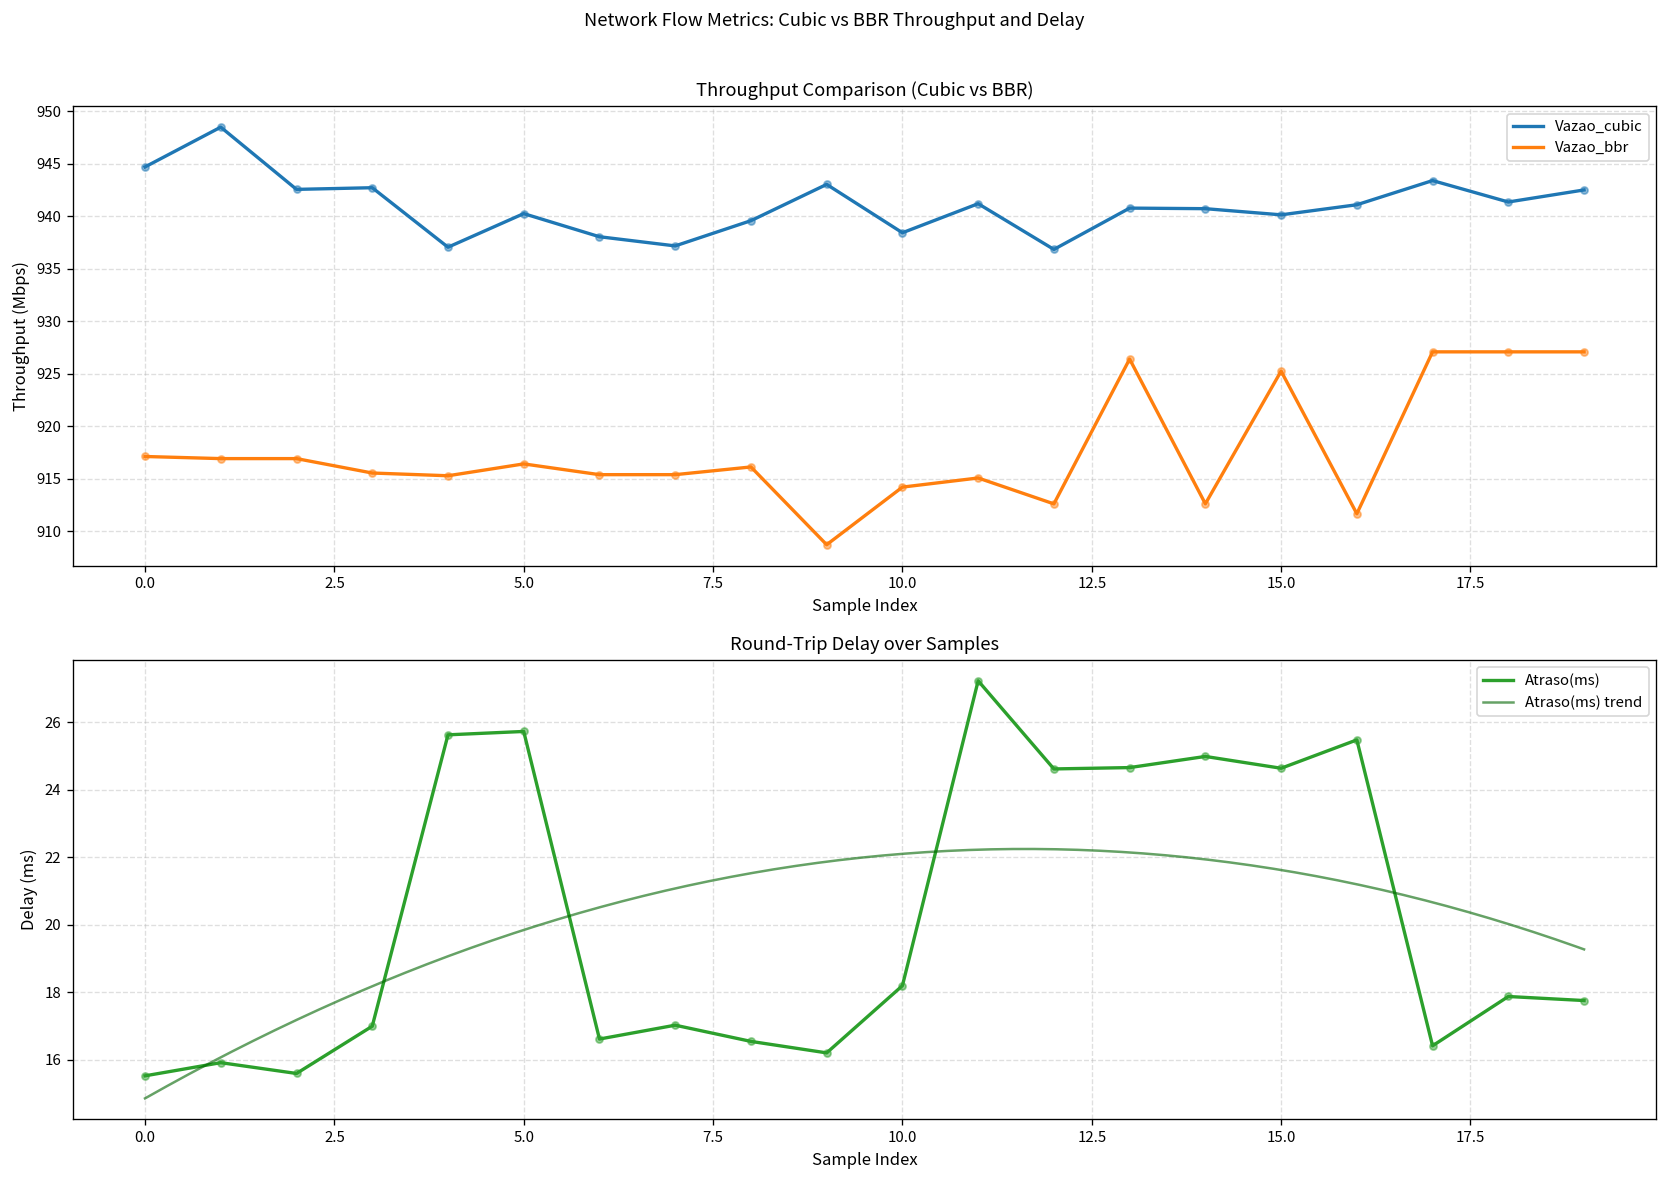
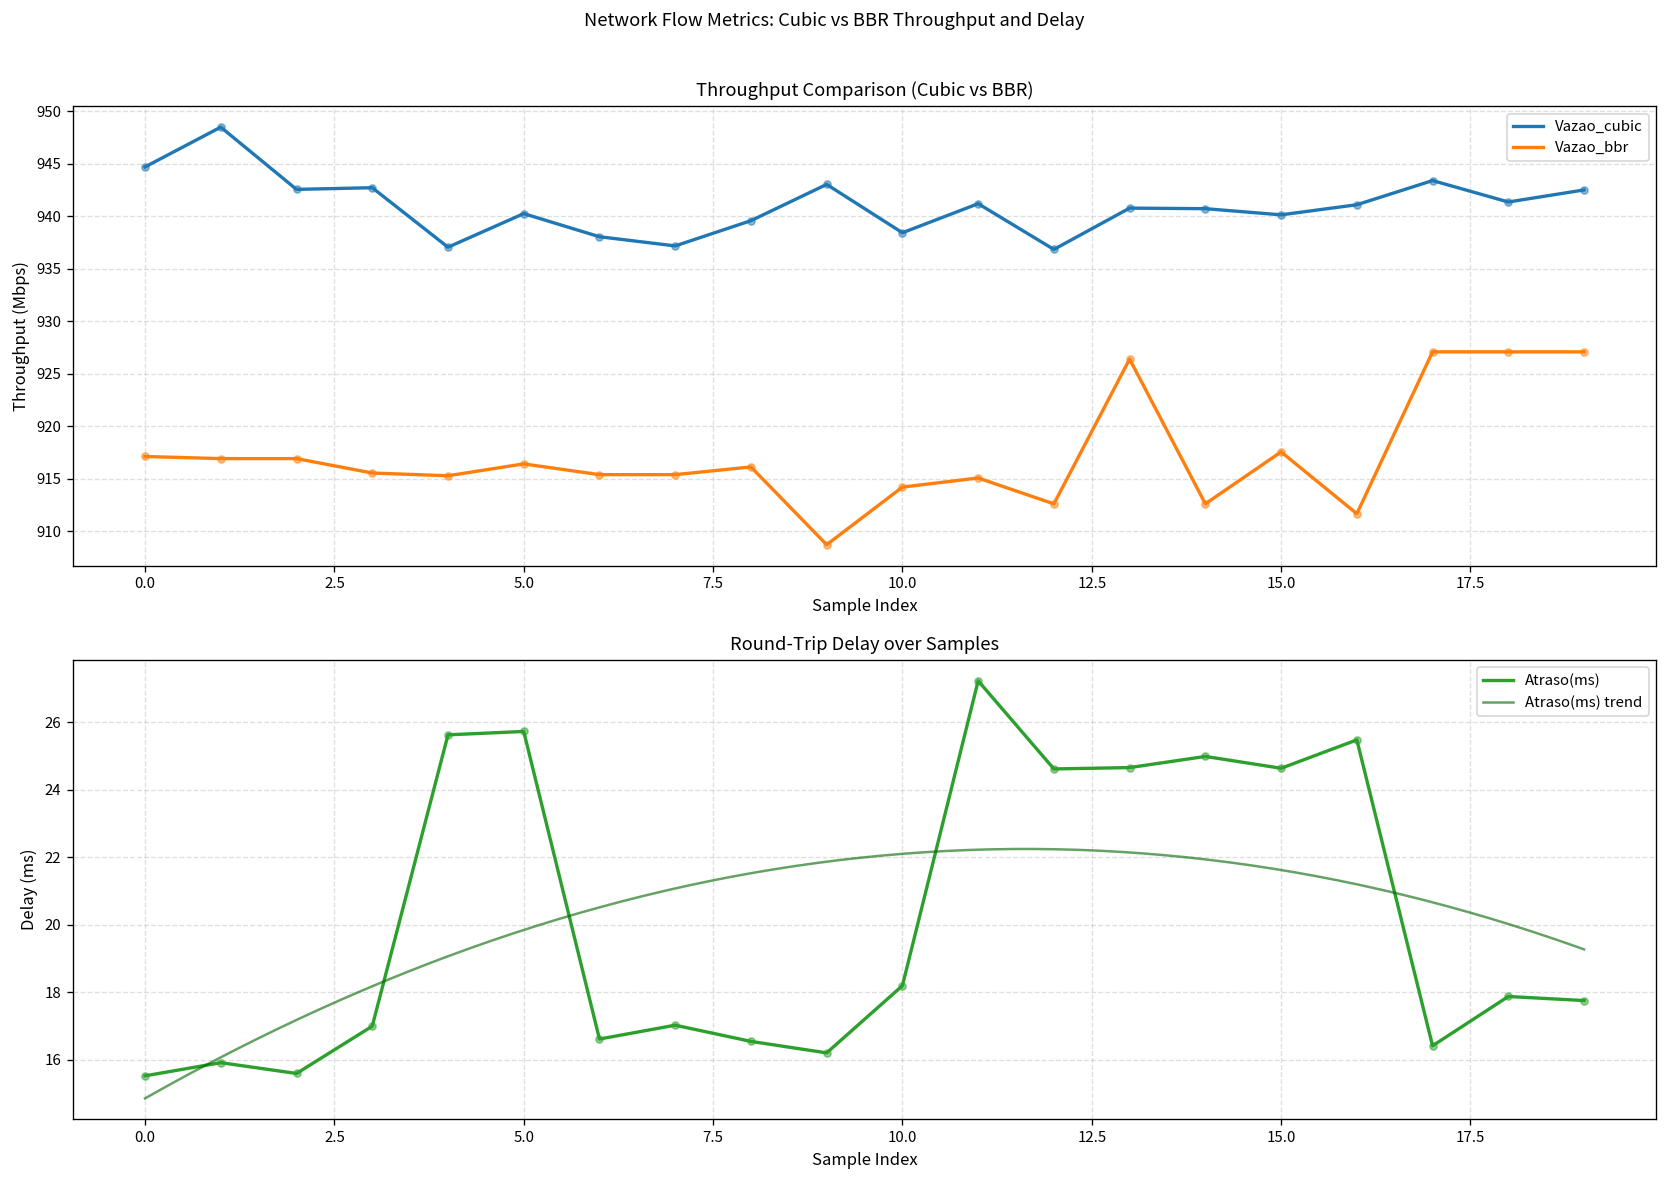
  {
    "Throughput Comparison (Cubic vs BBR)": {
      "Vazao_cubic": {
        "0.0": 945,
        "5.0": 940,
        "10.0": 938,
        "15.0": 940
      },
      "Vazao_bbr": {
        "0.0": 917,
        "5.0": 916,
        "10.0": 914,
-       "15.0": 925
+       "15.0": 918
      }
    },
    "Round-Trip Delay over Samples": {
      "Atraso(ms)": {
        "0.0": 15.5,
        "5.0": 25.7,
        "10.0": 18.2,
        "15.0": 24.6
      },
      "Atraso(ms) trend": {
        "0.0": 14.9
      }
    }
  }
